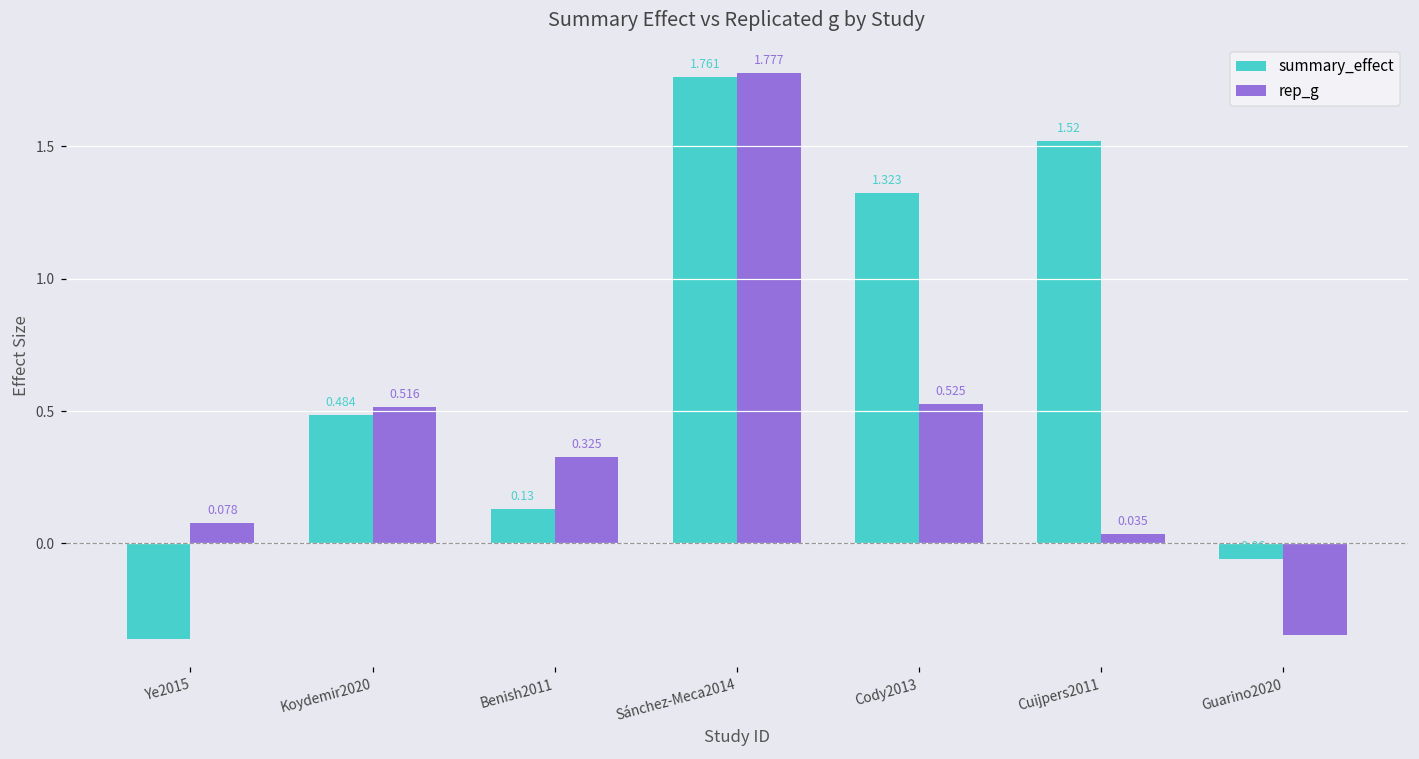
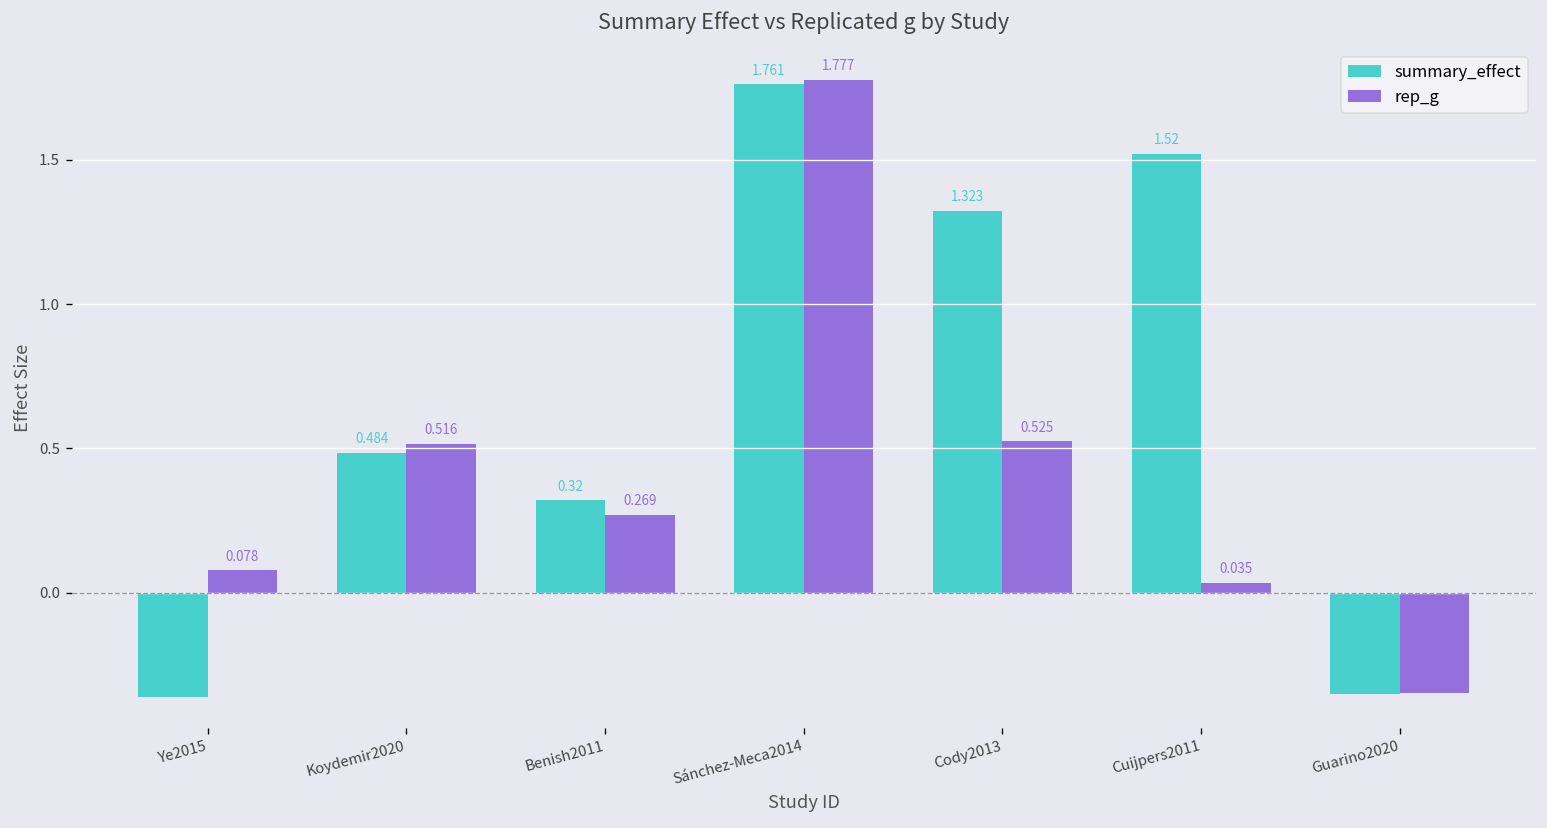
  {
    "summary_effect": {
      "Koydemir2020": 0.484,
-     "Benish2011": 0.13,
+     "Benish2011": 0.32,
      "Sánchez-Meca2014": 1.761,
      "Cody2013": 1.323,
      "Cuijpers2011": 1.52,
-     "Guarino2020": -0.06
+     "Guarino2020": -0.35
    },
    "rep_g": {
      "Ye2015": 0.078,
      "Koydemir2020": 0.516,
-     "Benish2011": 0.325,
+     "Benish2011": 0.269,
      "Sánchez-Meca2014": 1.777,
      "Cody2013": 0.525,
      "Cuijpers2011": 0.035
    }
  }
